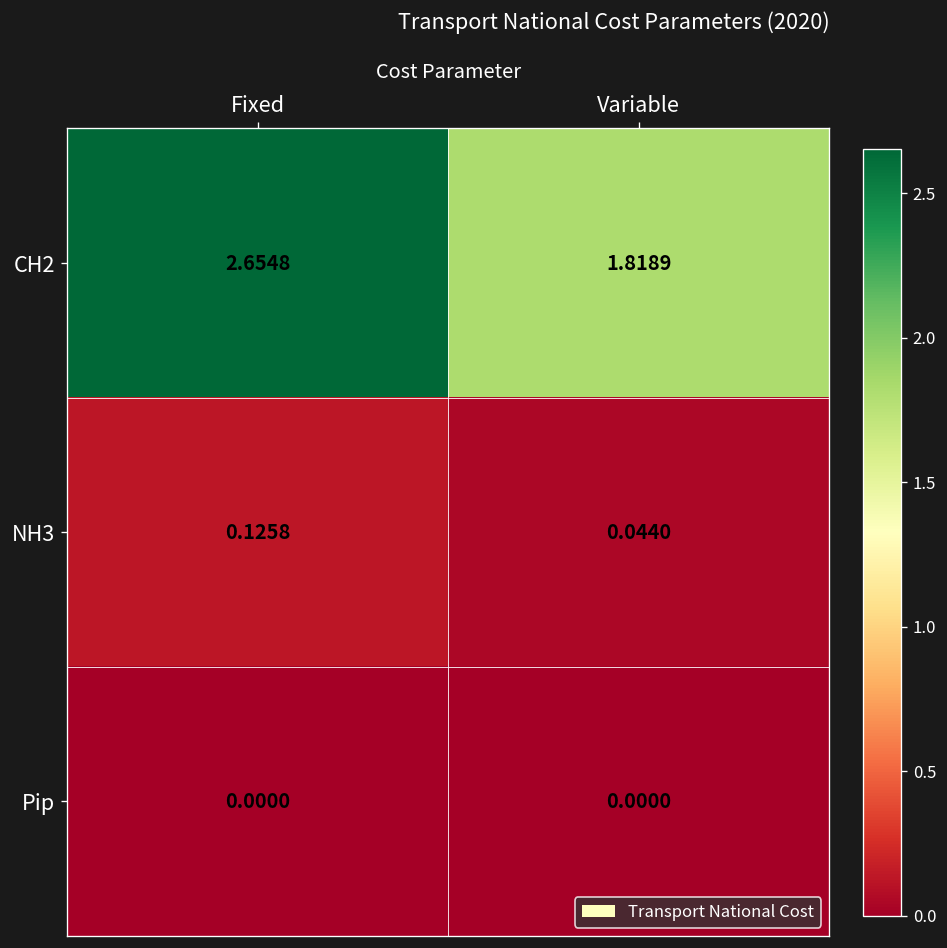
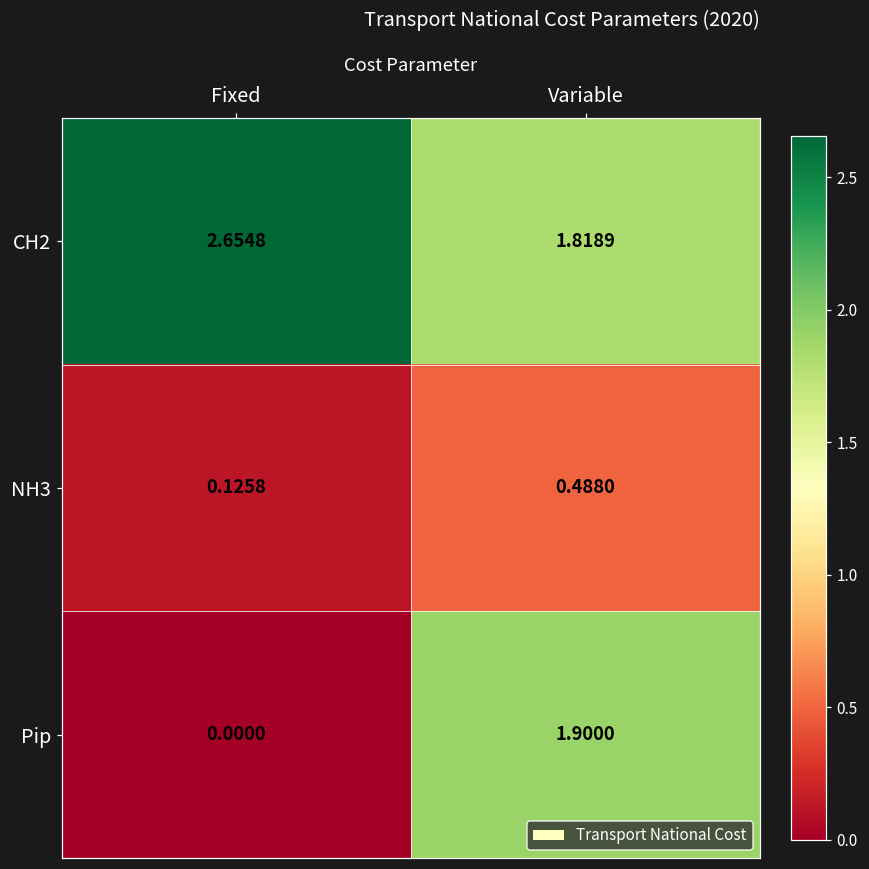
  {
    "CH2": {
      "Fixed": 2.6548,
      "Variable": 1.8189
    },
    "NH3": {
      "Fixed": 0.1258,
-     "Variable": 0.0440
+     "Variable": 0.4880
    },
    "Pip": {
      "Fixed": 0.0000,
-     "Variable": 0.0000
+     "Variable": 1.9000
    }
  }
